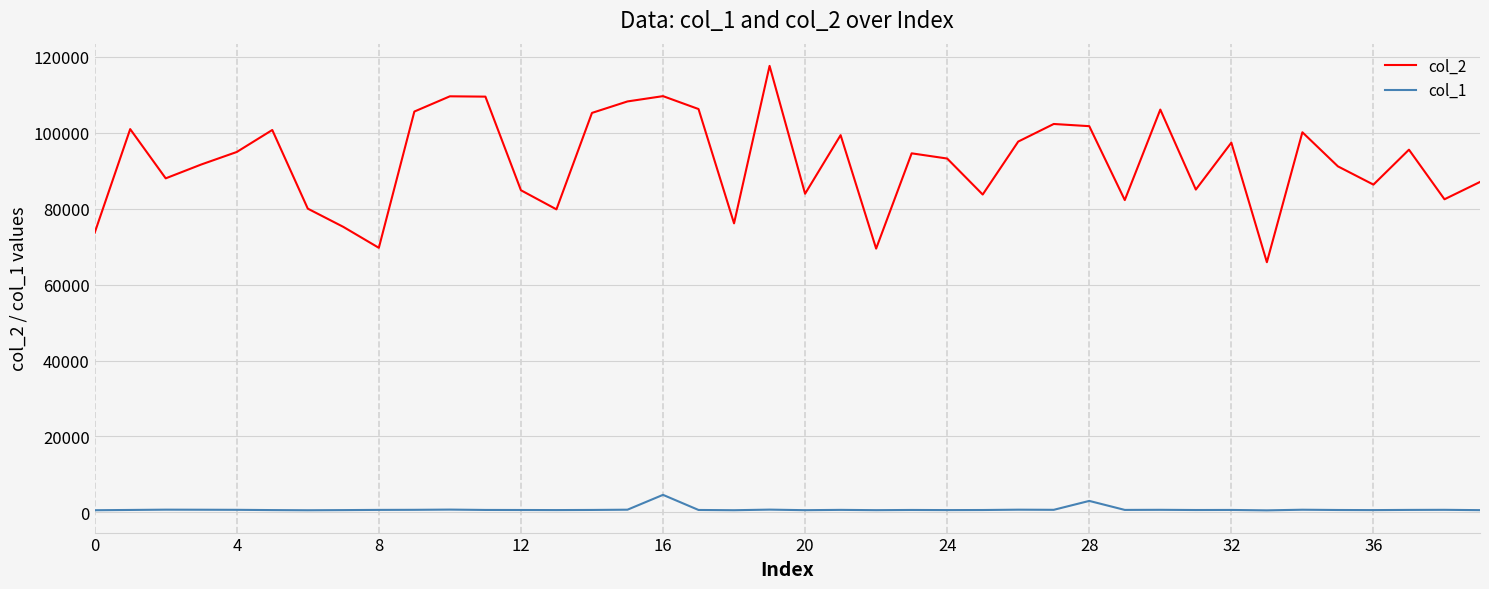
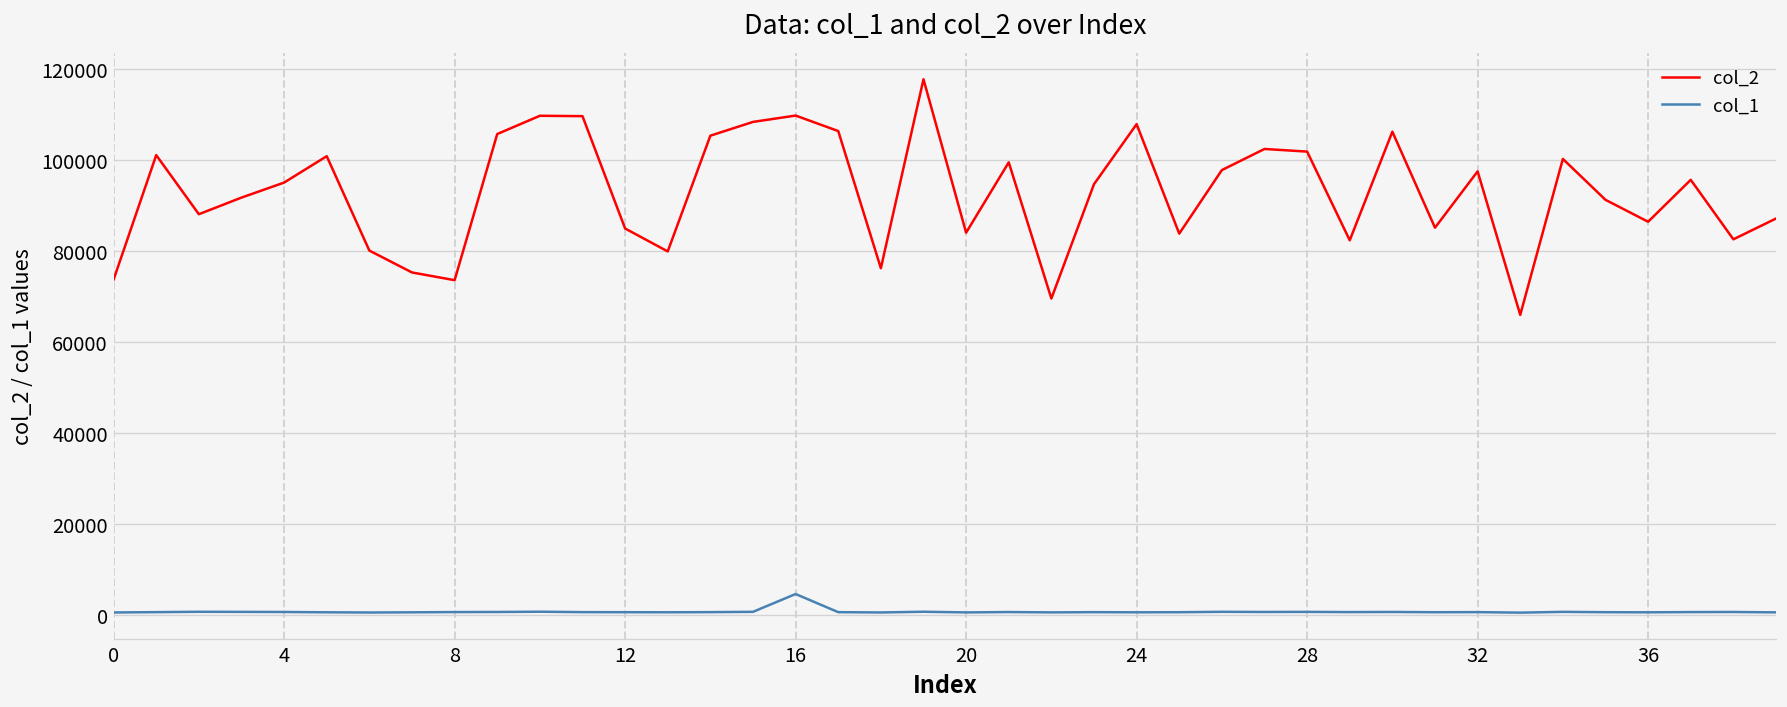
  {
    "col_2": {
      "0": 74000,
      "4": 95000,
-     "8": 70000,
+     "8": 74000,
      "12": 85000,
      "16": 110000,
      "20": 84000,
-     "24": 93000,
+     "24": 108000,
      "28": 102000,
      "32": 97000,
      "36": 86000
    },
    "col_1": {
      "0": 1000,
      "4": 1000,
      "8": 1000,
      "12": 1000,
      "16": 5000,
      "20": 1000,
      "24": 1000,
-     "28": 3000,
+     "28": 1000,
      "32": 1000,
      "36": 1000
    }
  }
